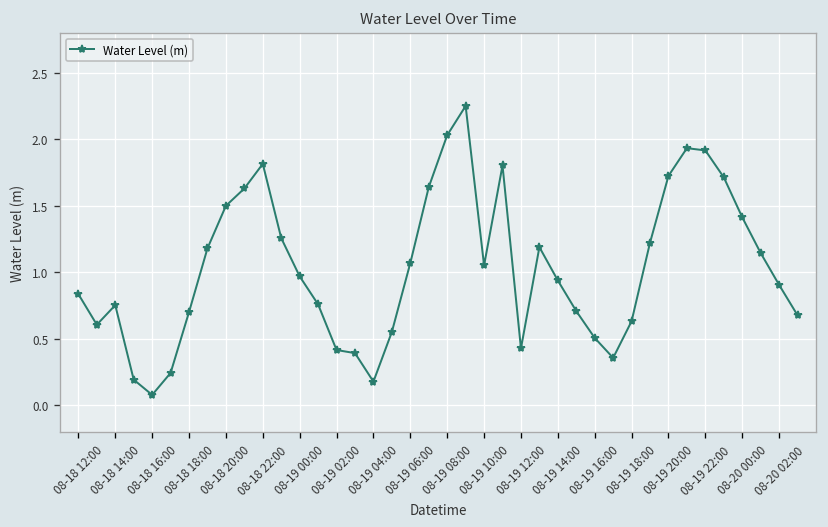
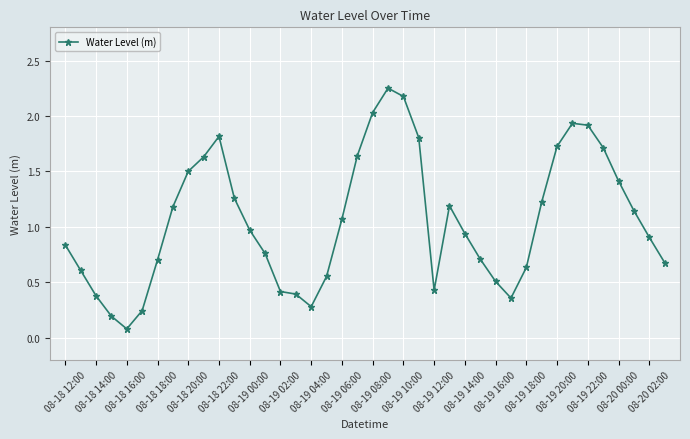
  {
    "08-18 12:00": 0.84,
-   "08-18 14:00": 0.75,
+   "08-18 14:00": 0.38,
    "08-18 16:00": 0.08,
    "08-18 18:00": 0.70,
    "08-18 20:00": 1.50,
    "08-18 22:00": 1.82,
    "08-19 00:00": 0.97,
    "08-19 02:00": 0.42,
-   "08-19 04:00": 0.18,
+   "08-19 04:00": 0.28,
    "08-19 06:00": 1.07,
    "08-19 08:00": 2.03,
-   "08-19 10:00": 1.05,
+   "08-19 10:00": 2.18,
    "08-19 12:00": 0.43,
    "08-19 14:00": 0.94,
    "08-19 16:00": 0.51,
    "08-19 18:00": 0.63,
    "08-19 20:00": 1.73,
    "08-19 22:00": 1.92,
    "08-20 00:00": 1.41,
    "08-20 02:00": 0.91
  }
